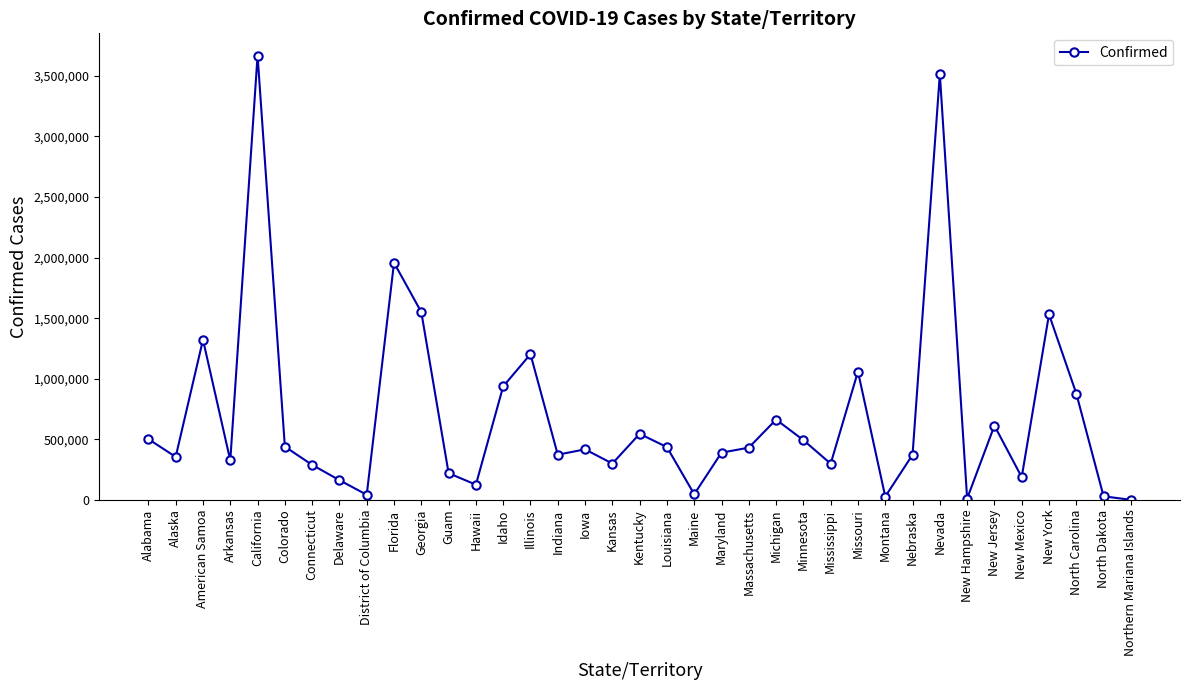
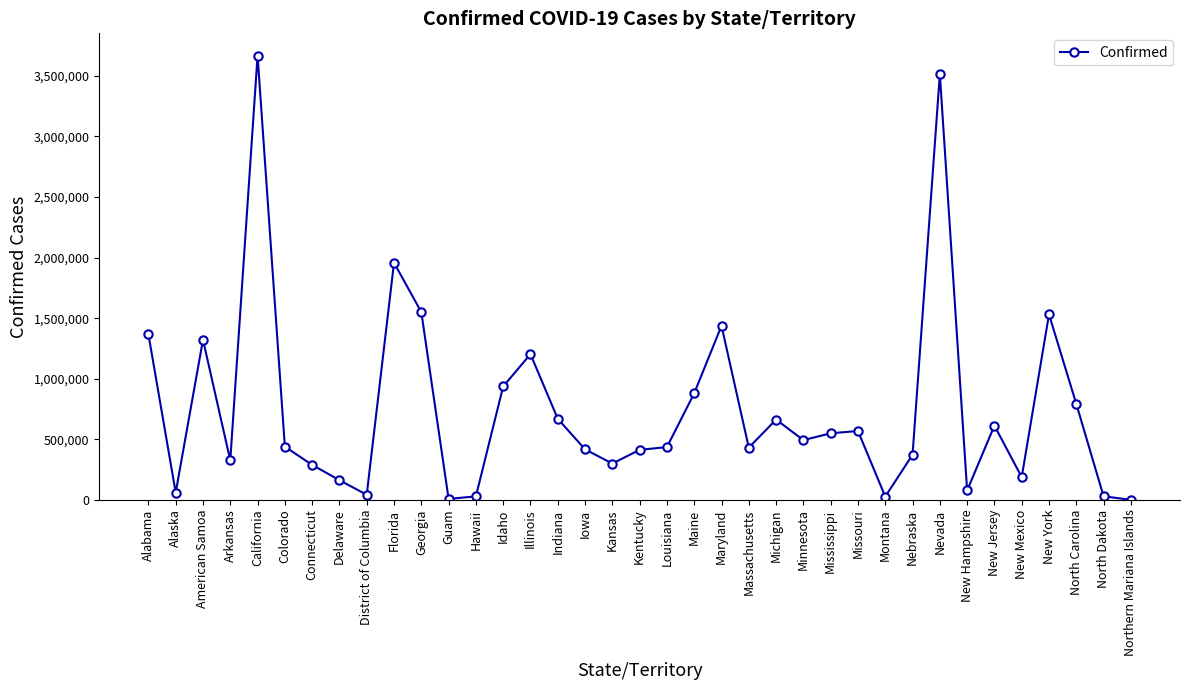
  {
-   "Alabama": "500,000",
-   "Alaska": "350,000",
+   "Alabama": "1,370,000",
+   "Alaska": "60,000",
    "American Samoa": "1,320,000",
    "Arkansas": "330,000",
    "California": "3,670,000",
    "Colorado": "440,000",
    "Connecticut": "290,000",
    "Delaware": "160,000",
    "District of Columbia": "40,000",
    "Florida": "1,960,000",
    "Georgia": "1,550,000",
-   "Guam": "220,000",
-   "Hawaii": "130,000",
+   "Guam": "10,000",
+   "Hawaii": "30,000",
    "Idaho": "940,000",
    "Illinois": "1,200,000",
-   "Indiana": "370,000",
+   "Indiana": "670,000",
    "Iowa": "420,000",
    "Kansas": "300,000",
-   "Kentucky": "540,000",
+   "Kentucky": "410,000",
    "Louisiana": "440,000",
-   "Maine": "50,000",
-   "Maryland": "390,000",
+   "Maine": "880,000",
+   "Maryland": "1,440,000",
    "Massachusetts": "430,000",
    "Michigan": "660,000",
    "Minnesota": "490,000",
-   "Mississippi": "300,000",
-   "Missouri": "1,060,000",
+   "Mississippi": "550,000",
+   "Missouri": "570,000",
    "Montana": "30,000",
    "Nebraska": "370,000",
    "Nevada": "3,510,000",
-   "New Hampshire": "10,000",
+   "New Hampshire": "80,000",
    "New Jersey": "610,000",
    "New Mexico": "190,000",
    "New York": "1,530,000",
-   "North Carolina": "880,000",
+   "North Carolina": "790,000",
    "North Dakota": "30,000",
    "Northern Mariana Islands": "0"
  }
